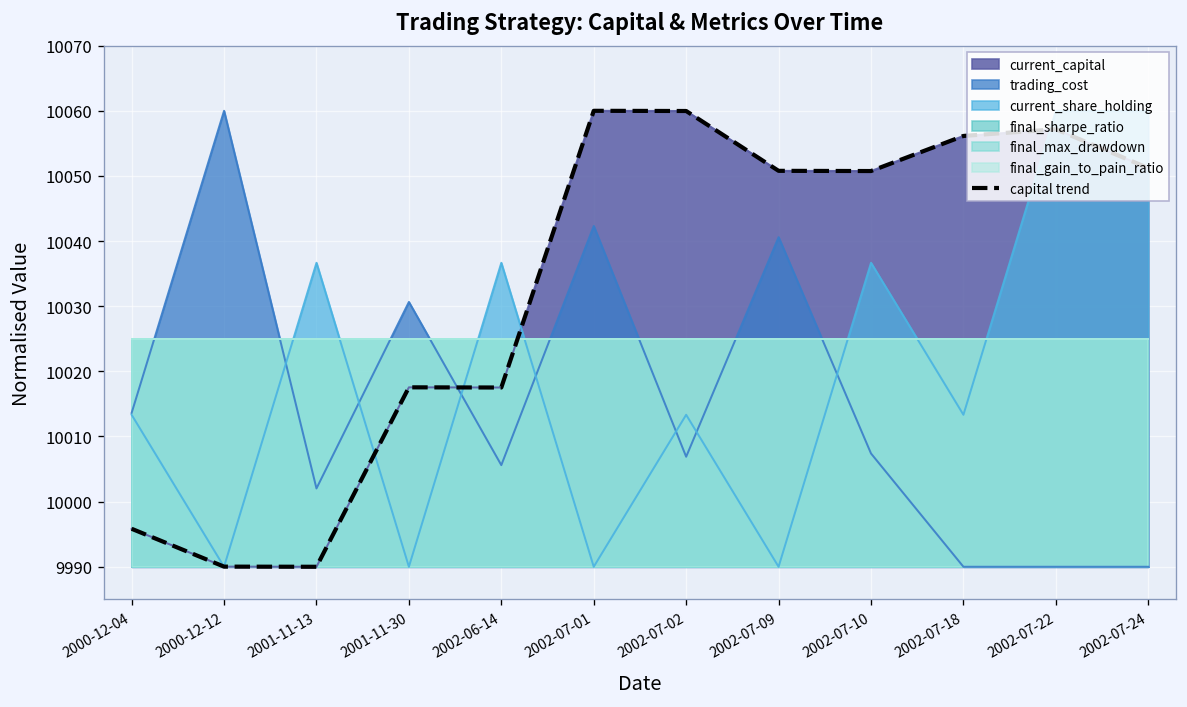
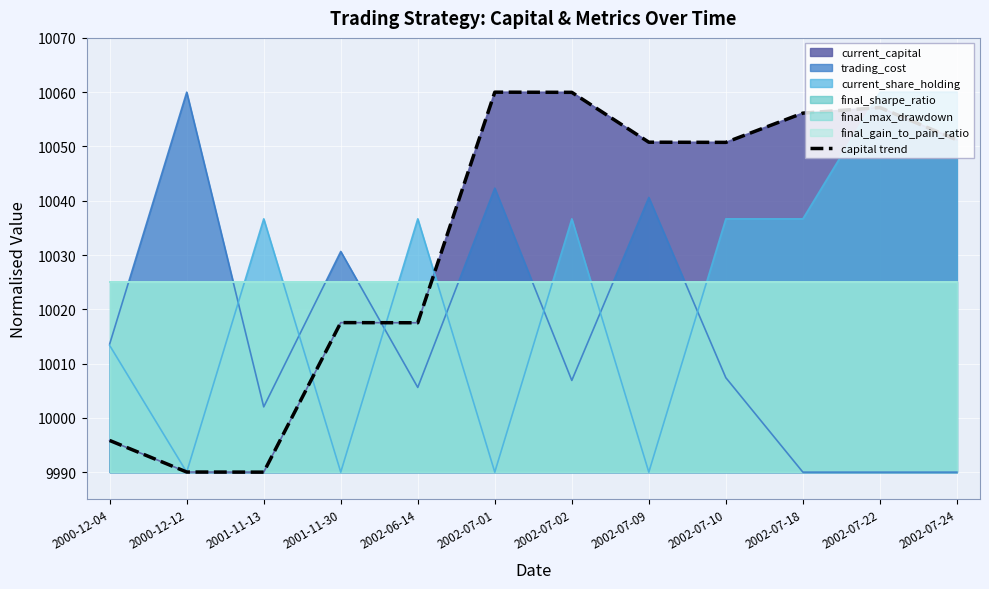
  {
    "current_share_holding": {
      "2001-11-13": 10037,
      "2001-11-30": 9990,
      "2002-06-14": 10037,
      "2002-07-01": 9990,
-     "2002-07-02": 10013,
+     "2002-07-02": 10037,
      "2002-07-09": 9990,
      "2002-07-10": 10037,
-     "2002-07-18": 10013
+     "2002-07-18": 10037
    },
    "final_gain_to_pain_ratio": {
      "2000-12-04": 10025,
      "2000-12-12": 10025,
      "2001-11-13": 10025,
      "2001-11-30": 10025,
      "2002-06-14": 10025,
      "2002-07-01": 10025,
      "2002-07-02": 10025,
      "2002-07-09": 10025,
      "2002-07-10": 10025,
      "2002-07-18": 10025,
      "2002-07-22": 10025,
      "2002-07-24": 10025
    }
  }
